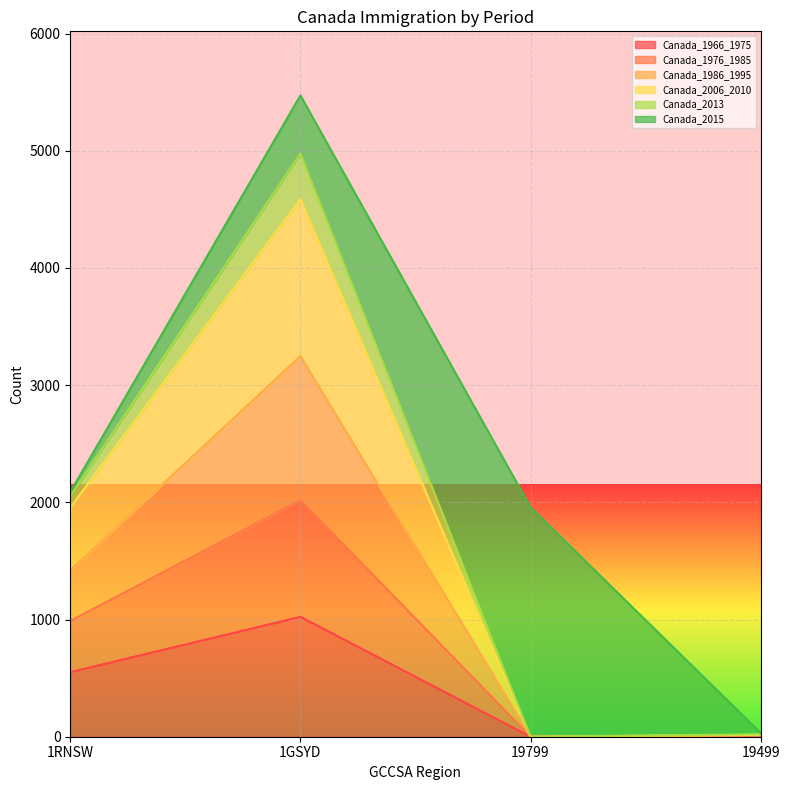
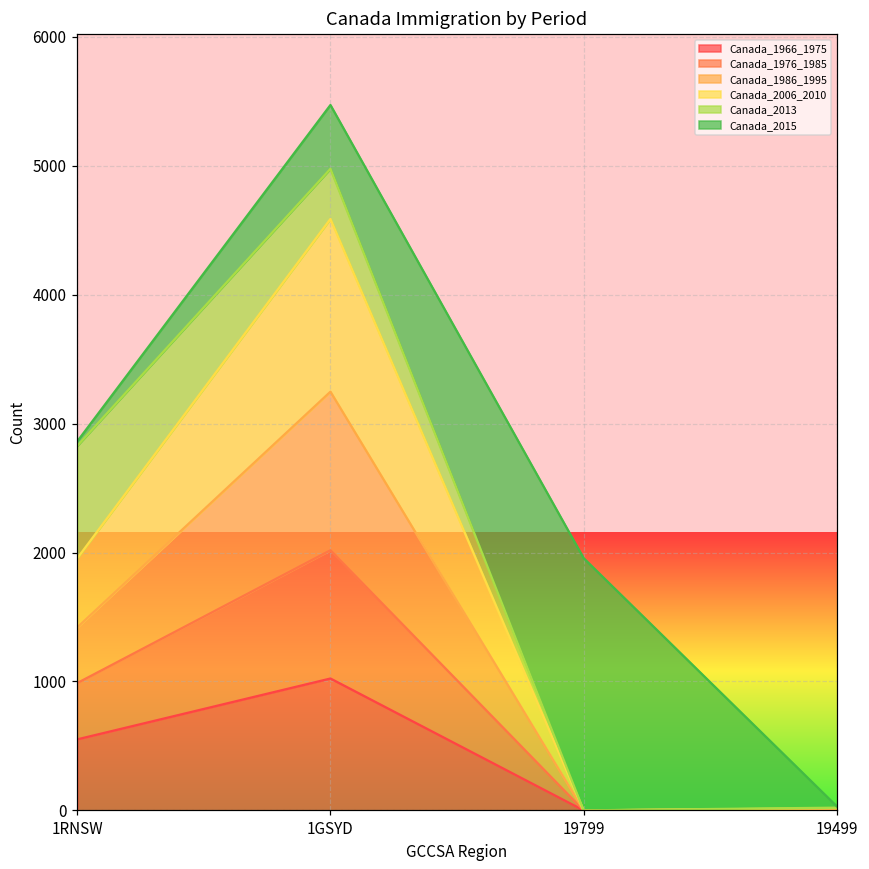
  {
    "Canada_2013": {
-     "1RNSW": 100,
+     "1RNSW": 870,
      "1GSYD": 390
    },
    "Canada_2015": {
      "1RNSW": 40,
      "1GSYD": 500,
      "19799": 1960
    }
  }
